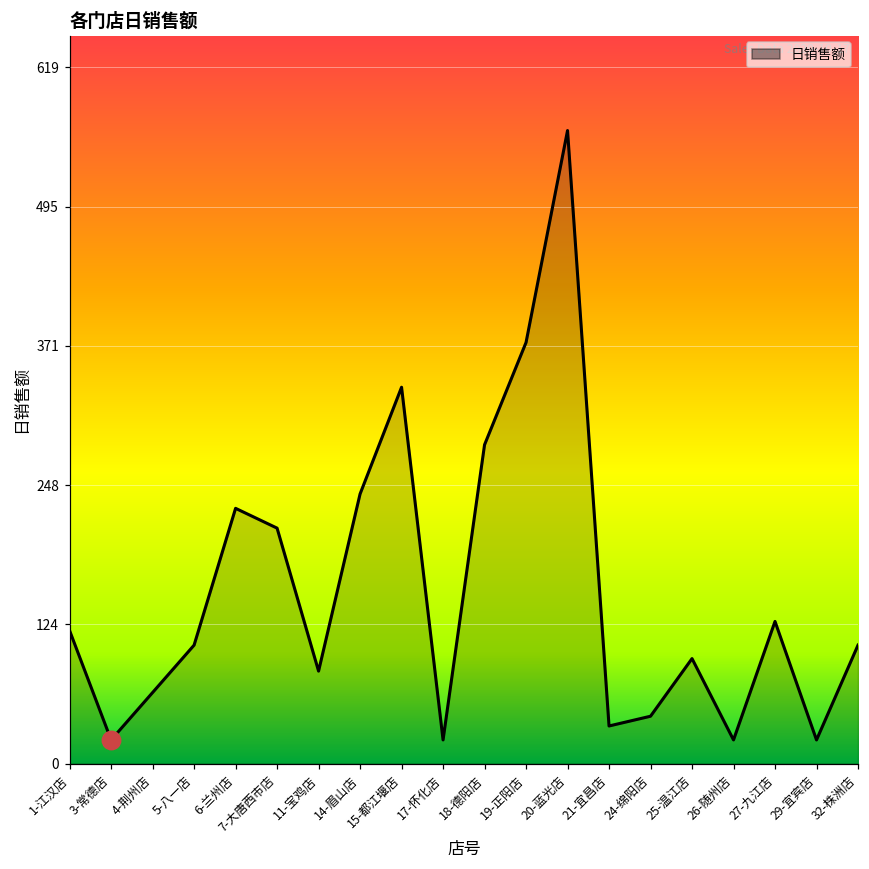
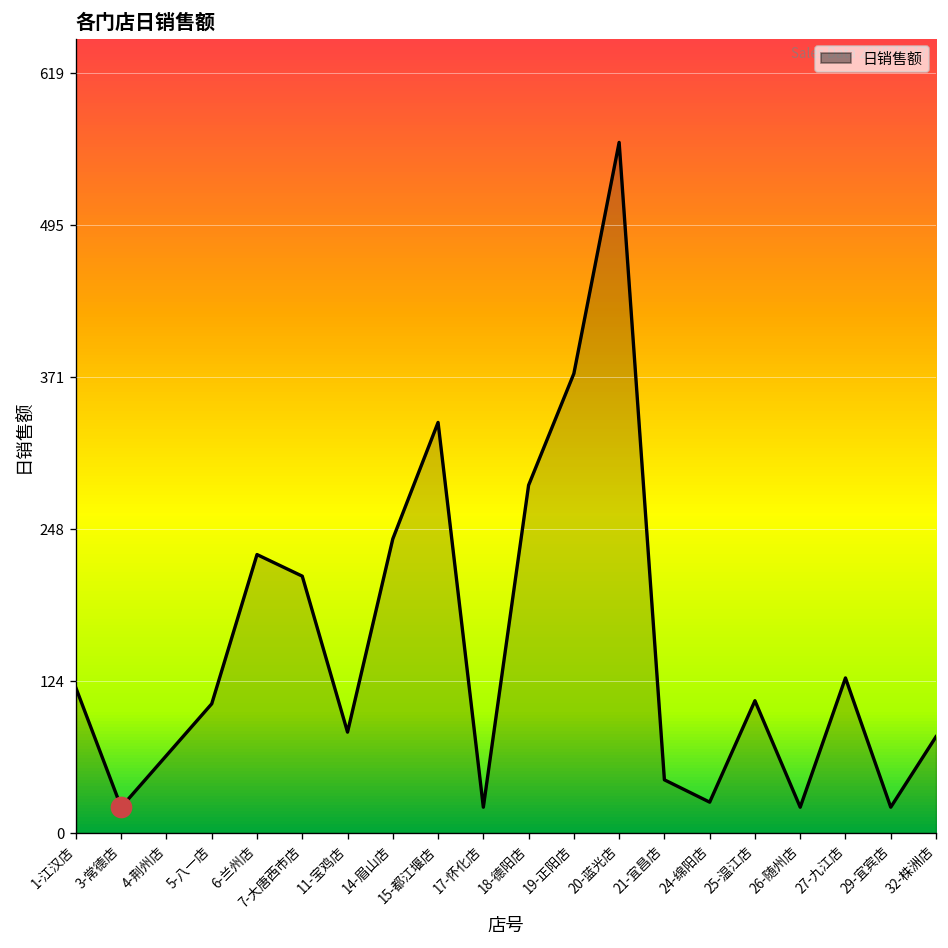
  {
    "日销售额": {
      "1-江汉店": 118,
      "4-荆州店": 63,
      "5-八一店": 105,
      "6-兰州店": 227,
      "7-大唐西市店": 209,
      "11-宝鸡店": 82,
      "14-眉山店": 240,
      "15-都江堰店": 335,
      "17-怀化店": 21,
      "18-德阳店": 283,
      "19-正阳店": 374,
      "20-蓝光店": 563,
-     "21-宜昌店": 33,
-     "24-绵阳店": 42,
-     "25-温江店": 93,
+     "21-宜昌店": 43,
+     "24-绵阳店": 25,
+     "25-温江店": 108,
      "26-随州店": 21,
      "27-九江店": 126,
      "29-宜宾店": 21,
-     "32-株洲店": 105
+     "32-株洲店": 79
    }
  }
